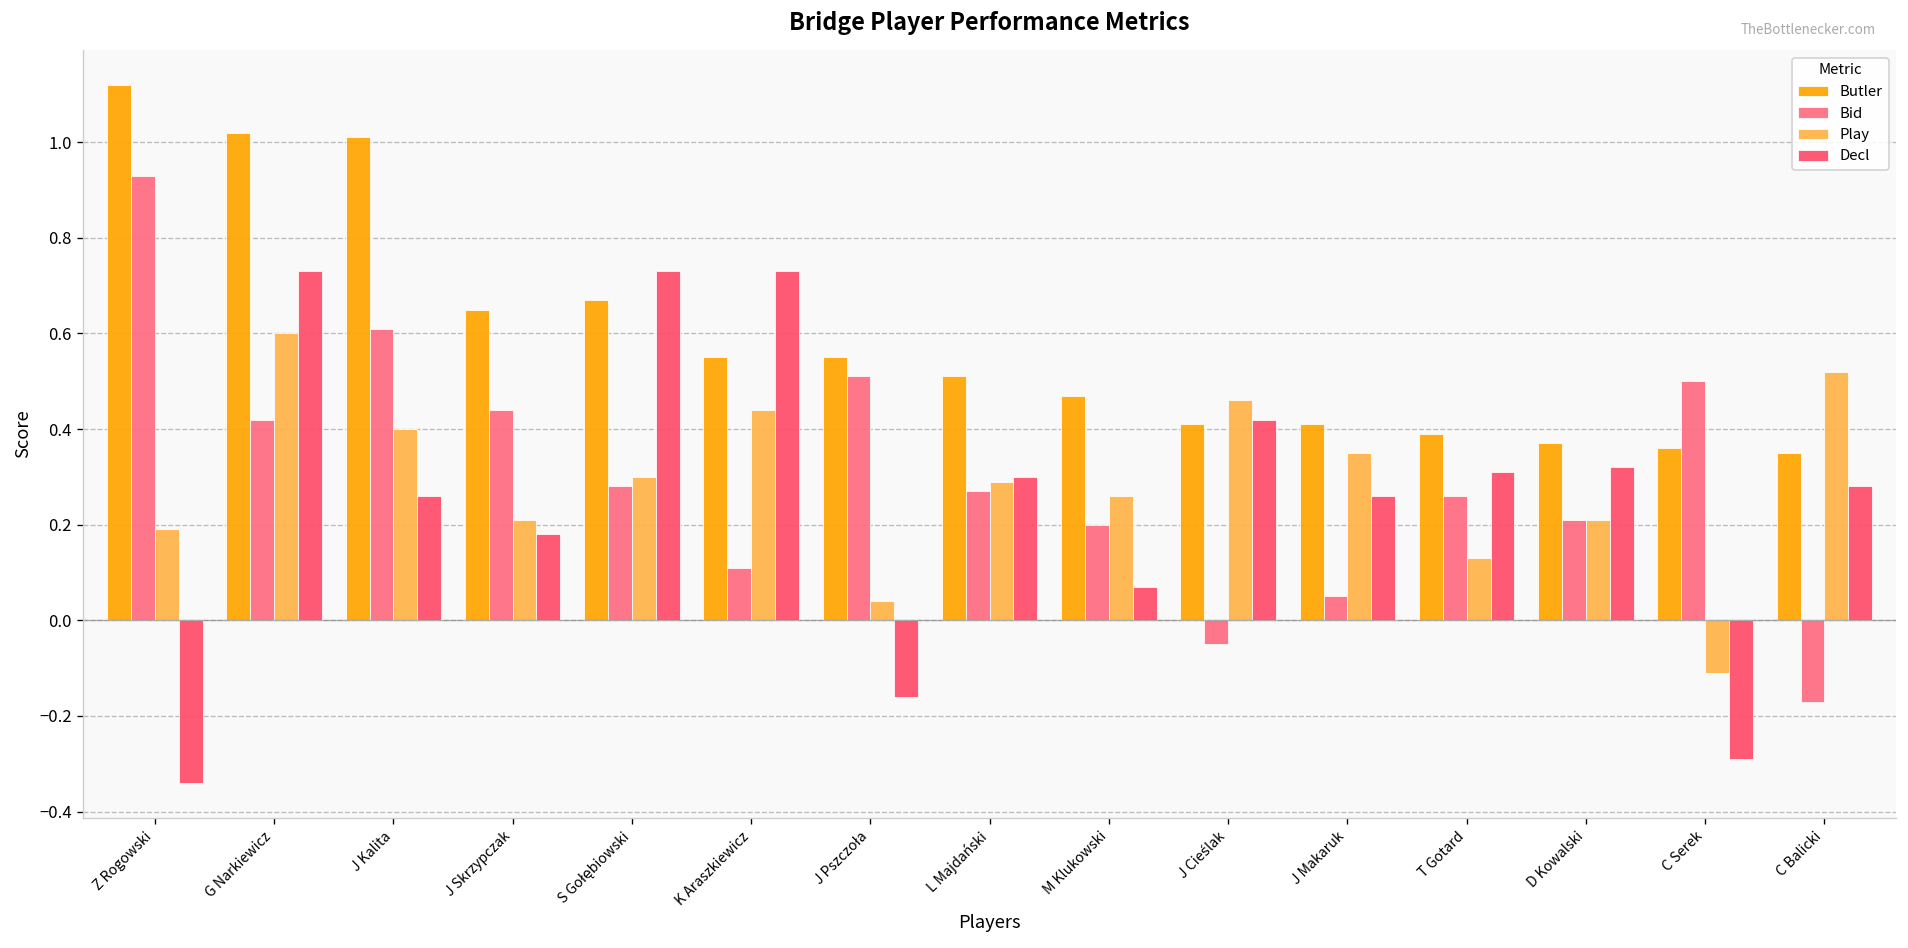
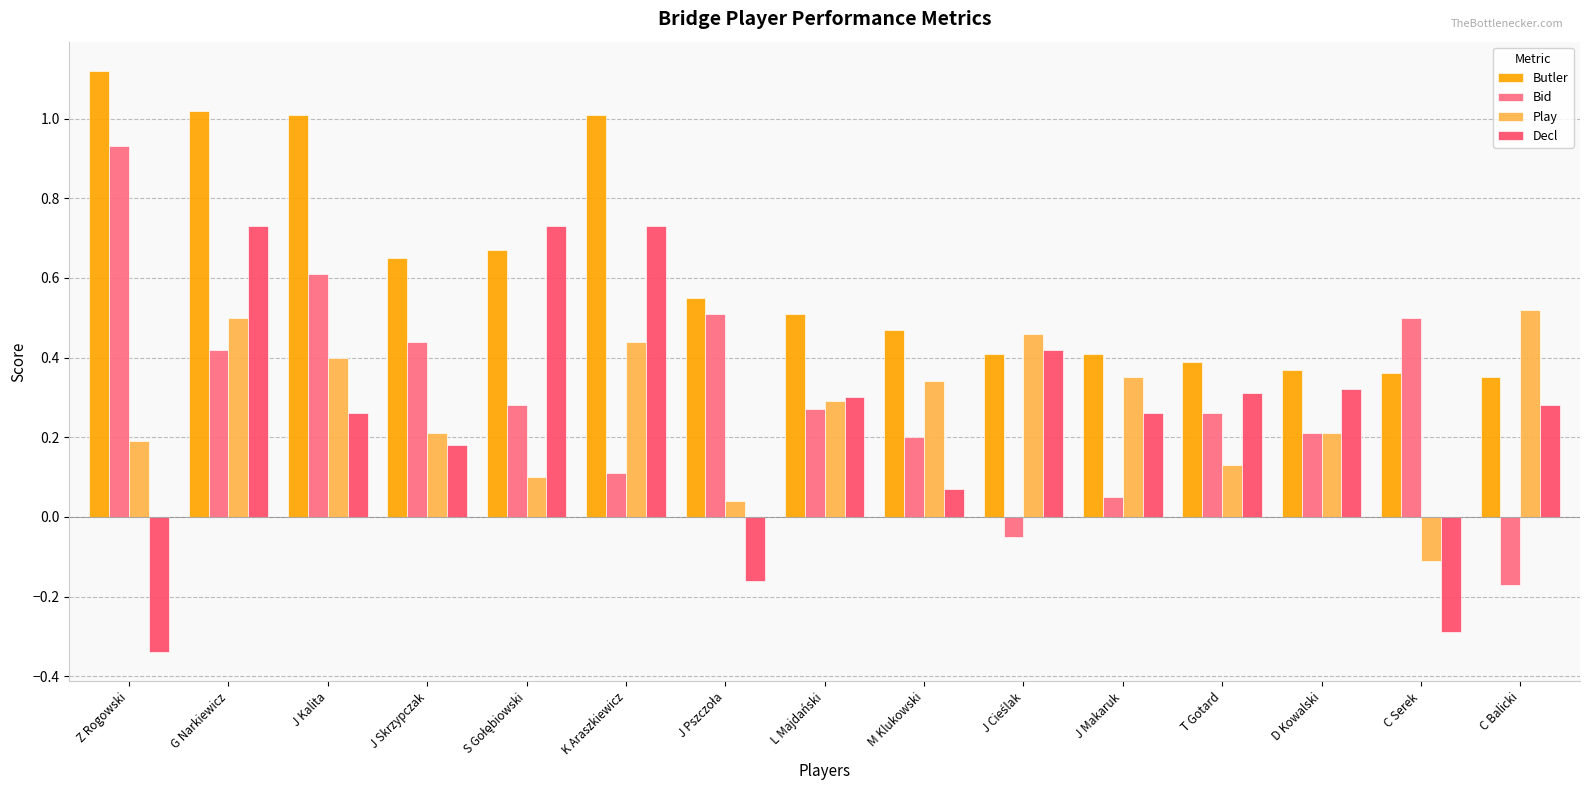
  {
    "Butler": {
      "Z Rogowski": 1.12,
      "G Narkiewicz": 1.02,
      "J Kalita": 1.01,
      "J Skrzypczak": 0.65,
      "S Gołębiowski": 0.67,
-     "K Araszkiewicz": 0.55,
+     "K Araszkiewicz": 1.01,
      "J Pszczoła": 0.55,
      "L Majdański": 0.51,
      "M Klukowski": 0.47,
      "J Cieślak": 0.41,
      "J Makaruk": 0.41,
      "T Gotard": 0.39,
      "D Kowalski": 0.37,
      "C Serek": 0.36,
      "C Balicki": 0.35
    },
    "Play": {
      "Z Rogowski": 0.19,
-     "G Narkiewicz": 0.6,
+     "G Narkiewicz": 0.5,
      "J Kalita": 0.40,
      "J Skrzypczak": 0.21,
-     "S Gołębiowski": 0.3,
+     "S Gołębiowski": 0.1,
      "K Araszkiewicz": 0.44,
      "J Pszczoła": 0.04,
      "L Majdański": 0.29,
-     "M Klukowski": 0.26,
+     "M Klukowski": 0.34,
      "J Cieślak": 0.46,
      "J Makaruk": 0.35,
      "T Gotard": 0.13,
      "D Kowalski": 0.21,
      "C Serek": -0.11,
      "C Balicki": 0.52
    }
  }
